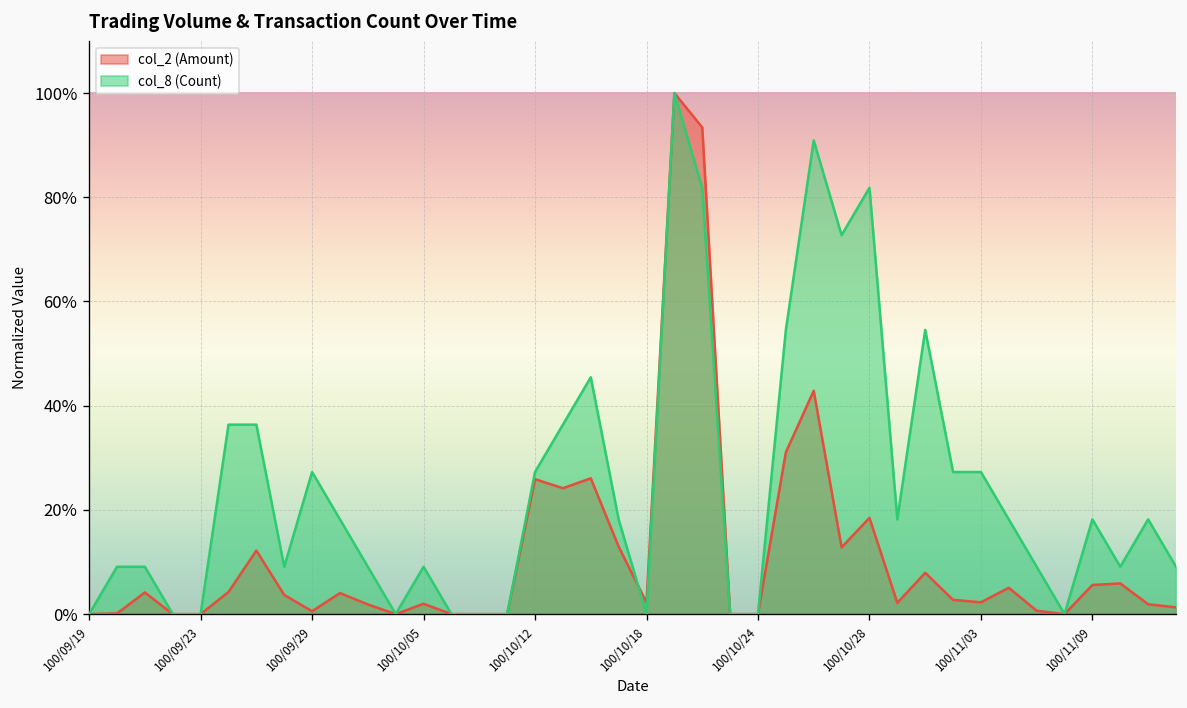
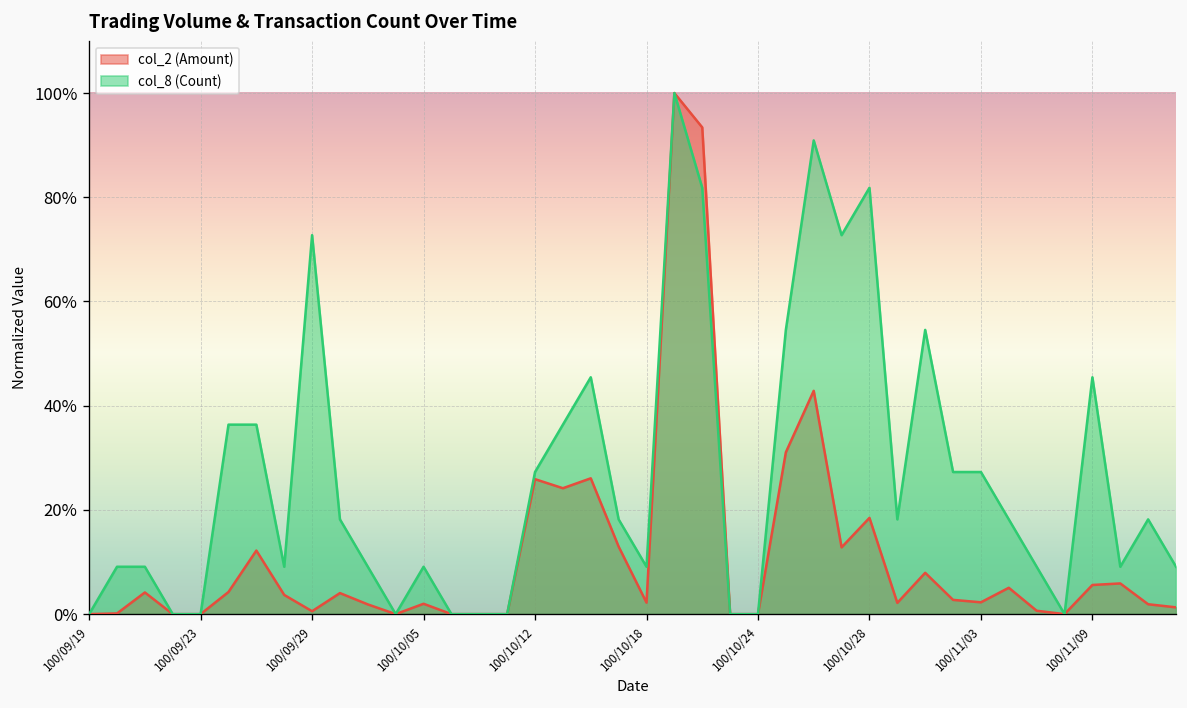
  {
    "col_2 (Amount)": {
      "100/09/29": "1%",
      "100/10/05": "2%",
      "100/10/12": "26%",
      "100/10/18": "2%",
      "100/10/28": "18%",
      "100/11/03": "2%",
      "100/11/09": "6%"
    },
    "col_8 (Count)": {
-     "100/09/29": "27%",
+     "100/09/29": "73%",
      "100/10/05": "9%",
      "100/10/12": "27%",
-     "100/10/18": "0%",
+     "100/10/18": "9%",
      "100/10/28": "82%",
      "100/11/03": "27%",
-     "100/11/09": "18%"
+     "100/11/09": "45%"
    }
  }
